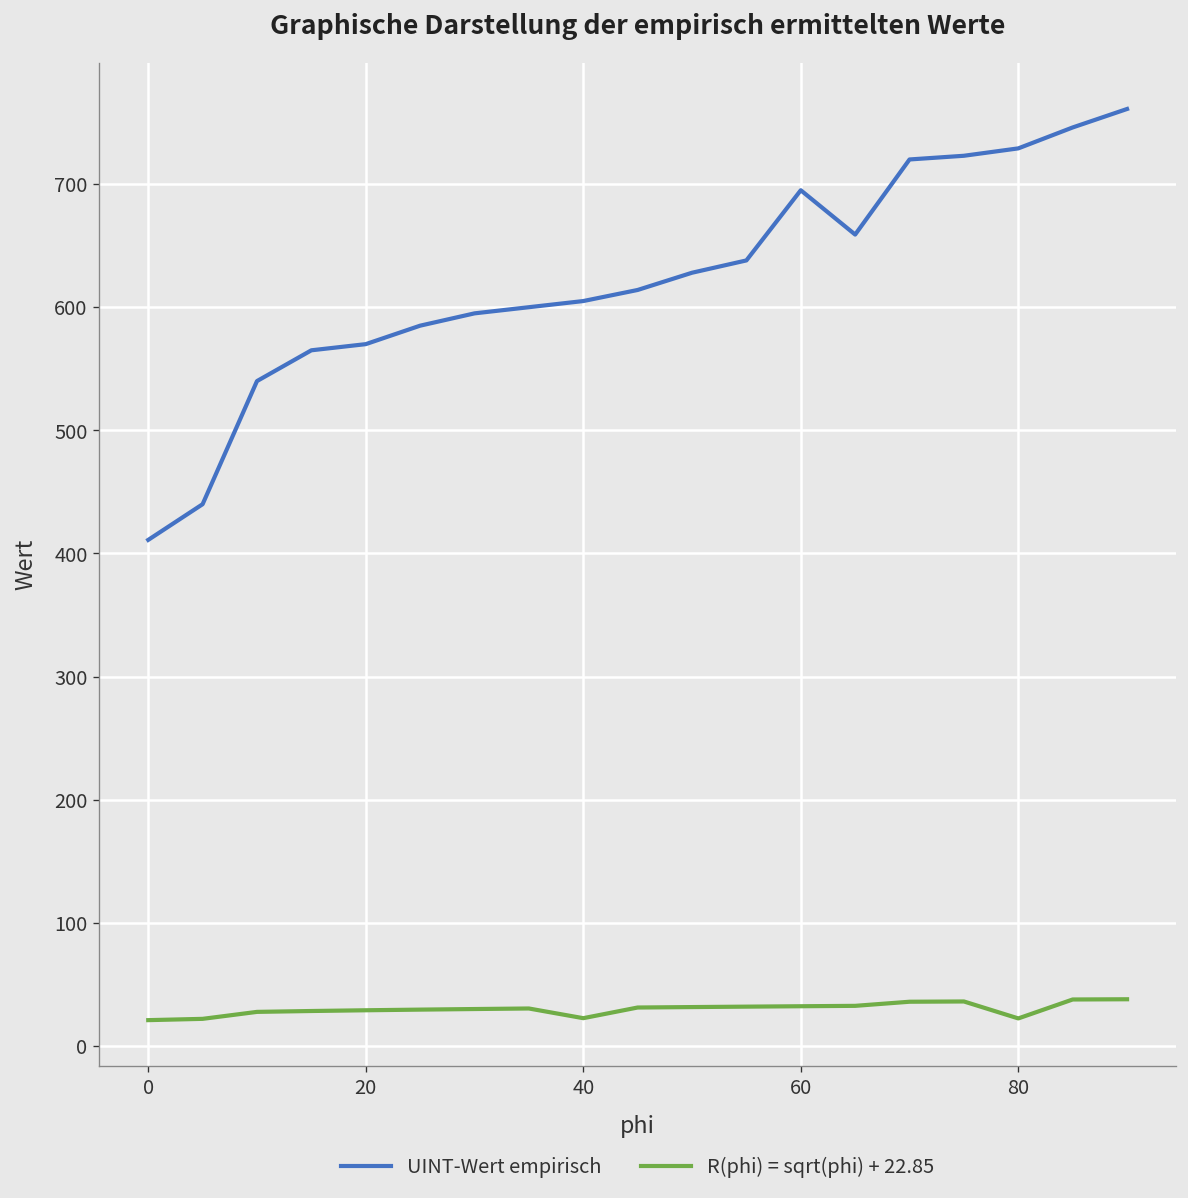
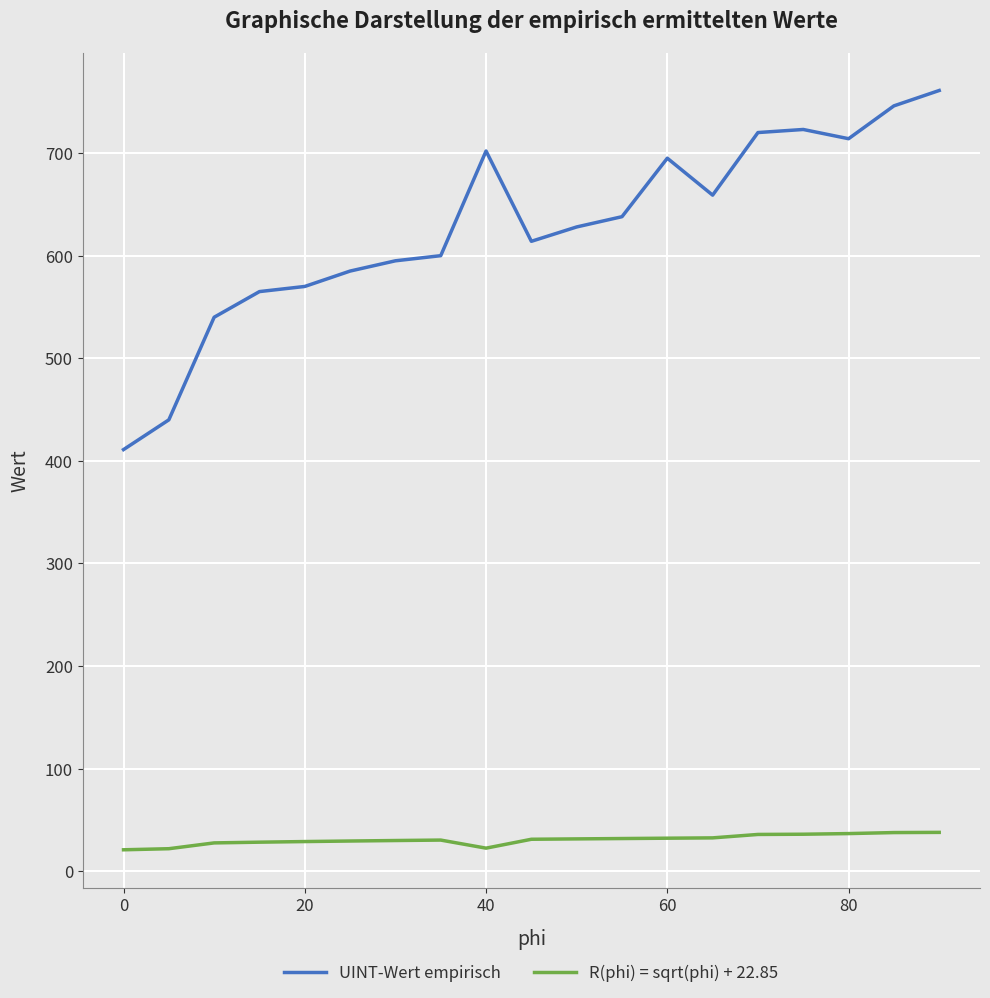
  {
    "UINT-Wert empirisch": {
      "0": 411,
      "20": 570,
-     "40": 605,
+     "40": 702,
      "60": 695,
-     "80": 729
+     "80": 714
    },
    "R(phi) = sqrt(phi) + 22.85": {
      "0": 21,
      "20": 29,
      "40": 23,
      "60": 32,
-     "80": 22
+     "80": 37
    }
  }
